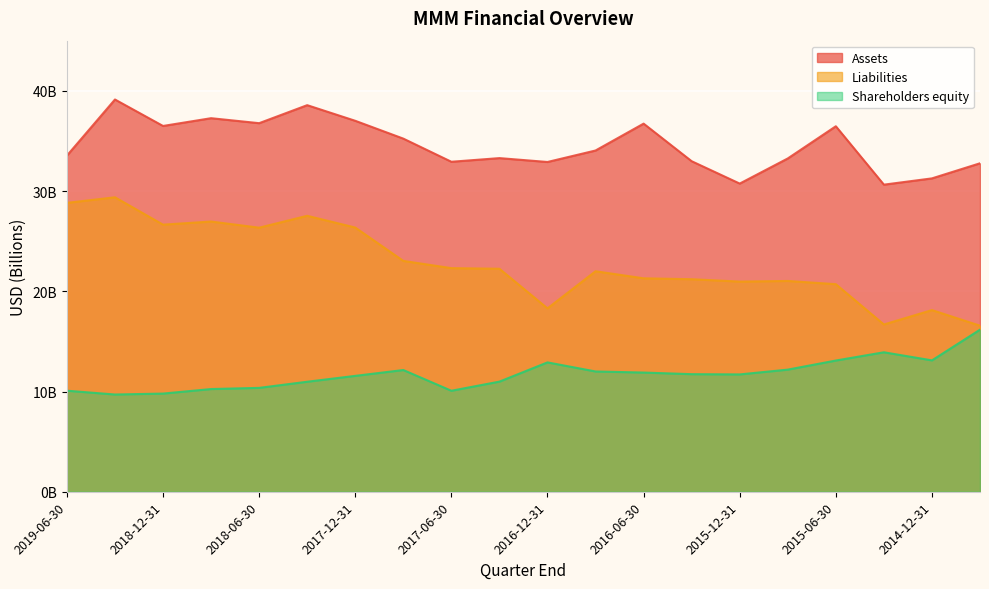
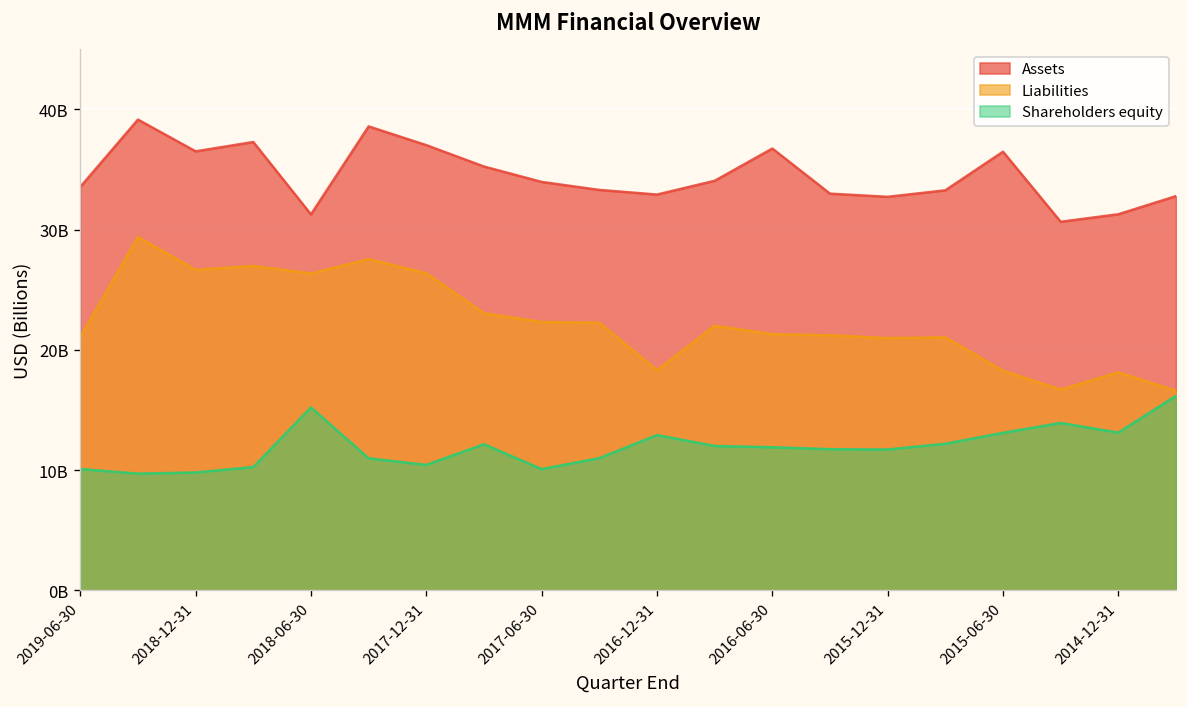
  {
    "Assets": {
      "2019-06-30": 33500000000,
      "2018-12-31": 36500000000,
-     "2018-06-30": 36800000000,
+     "2018-06-30": 31300000000,
      "2017-12-31": 37000000000,
-     "2017-06-30": 32900000000,
+     "2017-06-30": 34000000000,
      "2016-12-31": 32900000000,
      "2016-06-30": 36700000000,
-     "2015-12-31": 30800000000,
+     "2015-12-31": 32700000000,
      "2015-06-30": 36500000000,
      "2014-12-31": 31300000000
    },
    "Liabilities": {
-     "2019-06-30": 28800000000,
+     "2019-06-30": 21100000000,
      "2018-12-31": 26700000000,
      "2018-06-30": 26400000000,
      "2017-12-31": 26400000000,
      "2017-06-30": 22300000000,
      "2016-12-31": 18300000000,
      "2016-06-30": 21300000000,
      "2015-12-31": 21000000000,
-     "2015-06-30": 20700000000,
+     "2015-06-30": 18300000000,
      "2014-12-31": 18100000000
    },
    "Shareholders equity": {
      "2019-06-30": 10100000000,
      "2018-12-31": 9800000000,
-     "2018-06-30": 10400000000,
-     "2017-12-31": 11600000000,
+     "2018-06-30": 15200000000,
+     "2017-12-31": 10400000000,
      "2017-06-30": 10100000000,
      "2016-12-31": 12900000000,
      "2016-06-30": 11900000000,
      "2015-12-31": 11700000000,
      "2015-06-30": 13100000000,
      "2014-12-31": 13100000000
    }
  }
